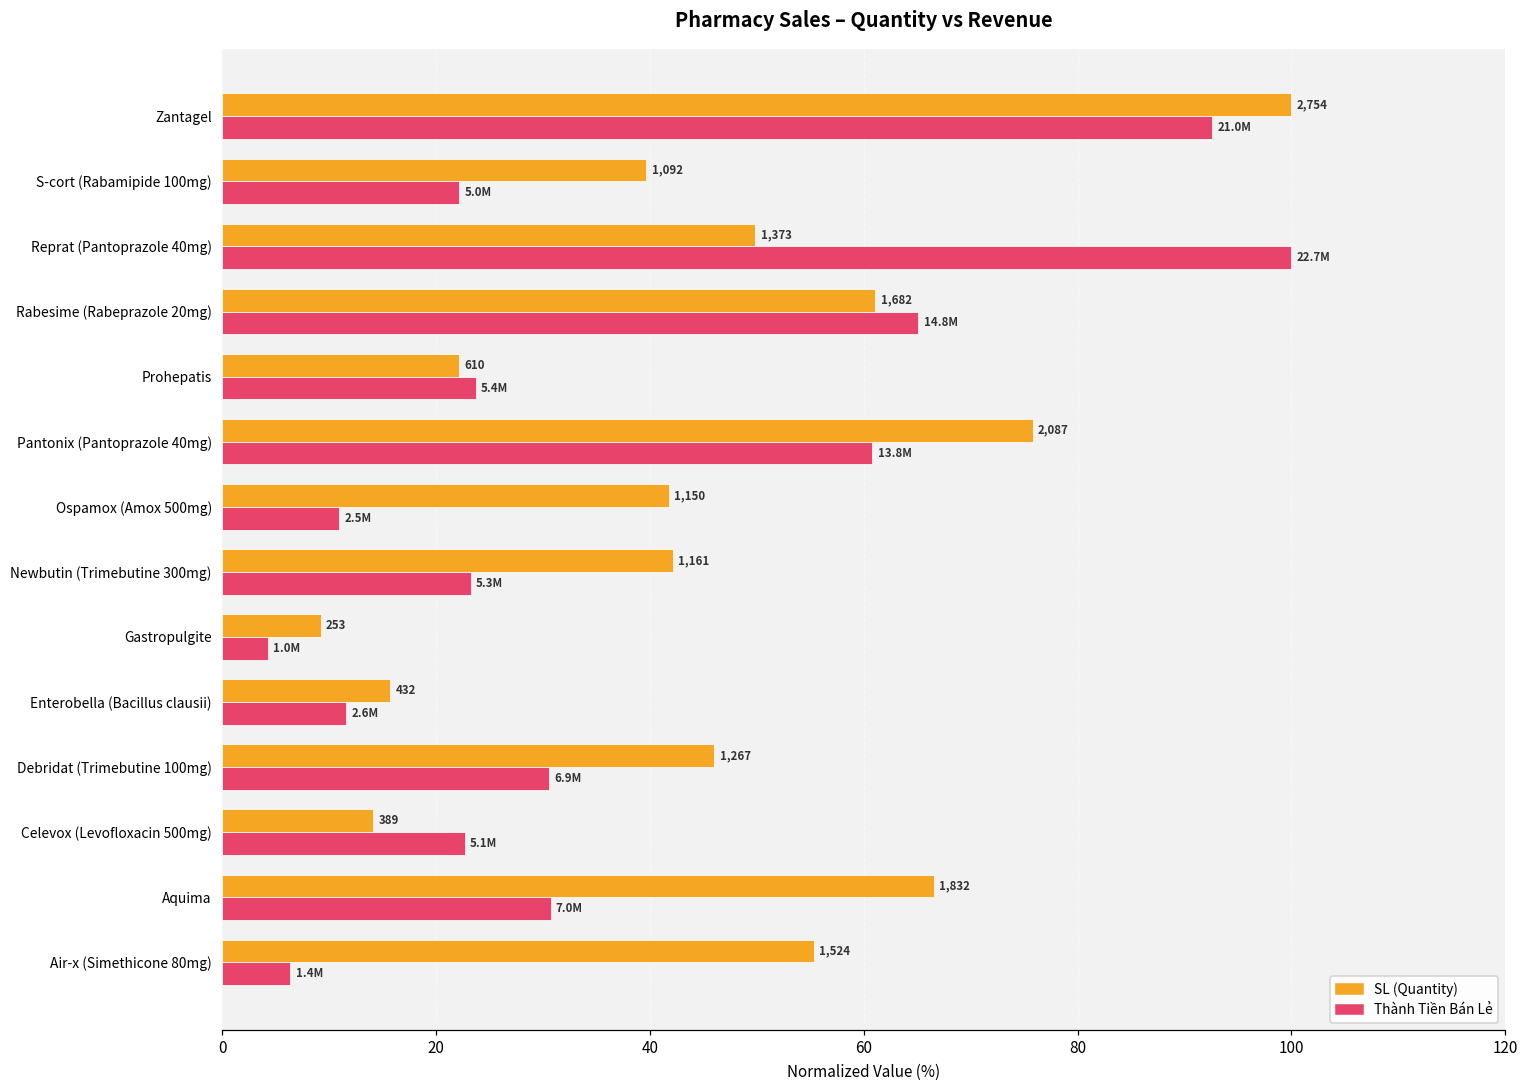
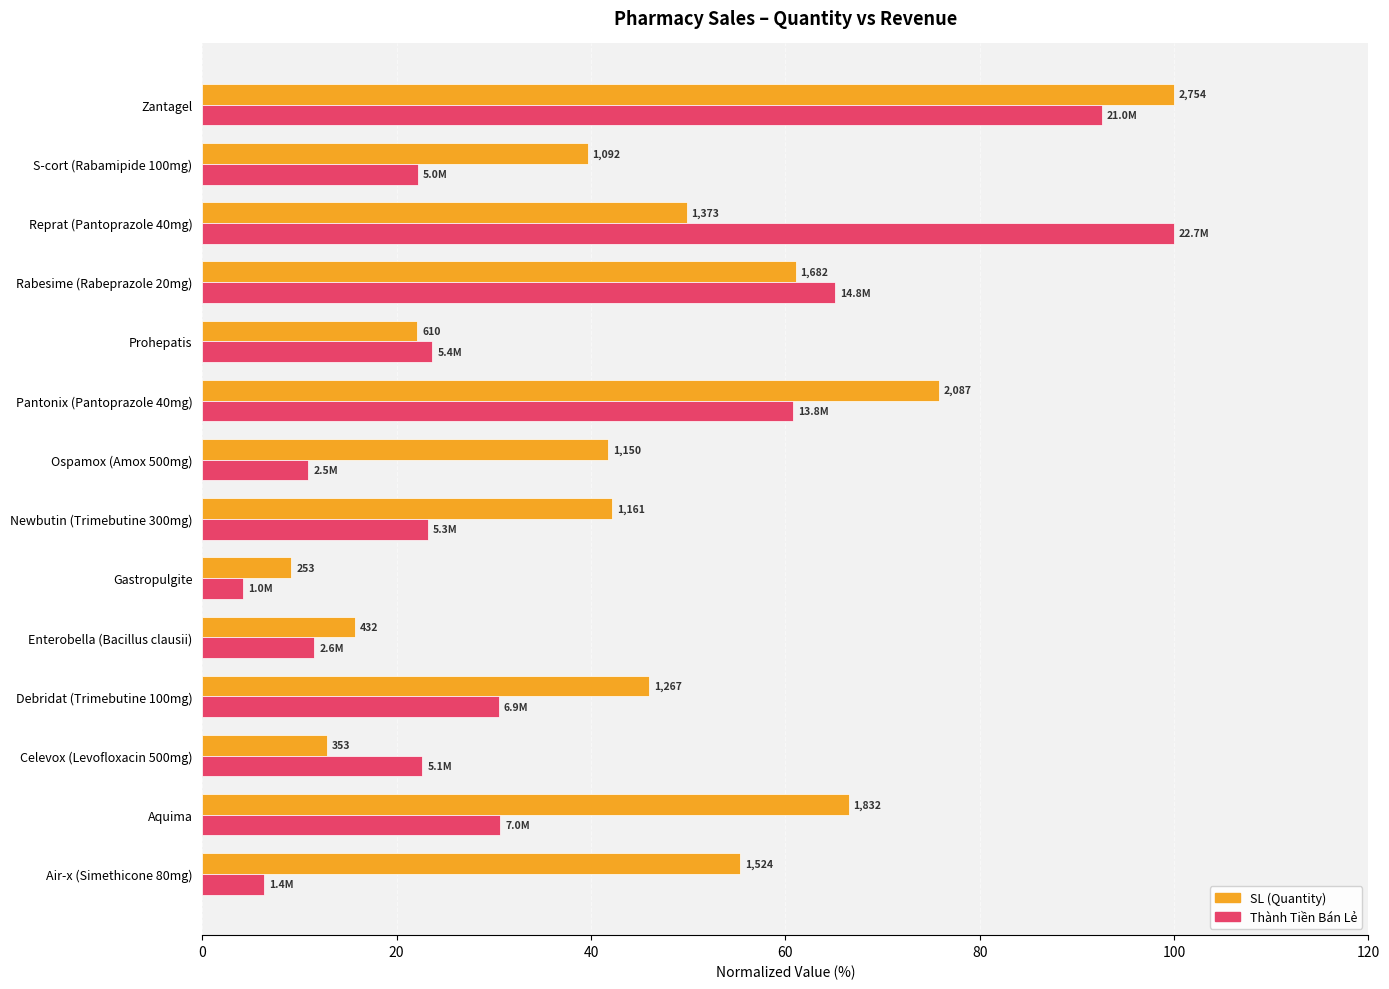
  {
    "SL (Quantity)": {
-     "Celevox (Levofloxacin 500mg)": 389
+     "Celevox (Levofloxacin 500mg)": 353
    }
  }
